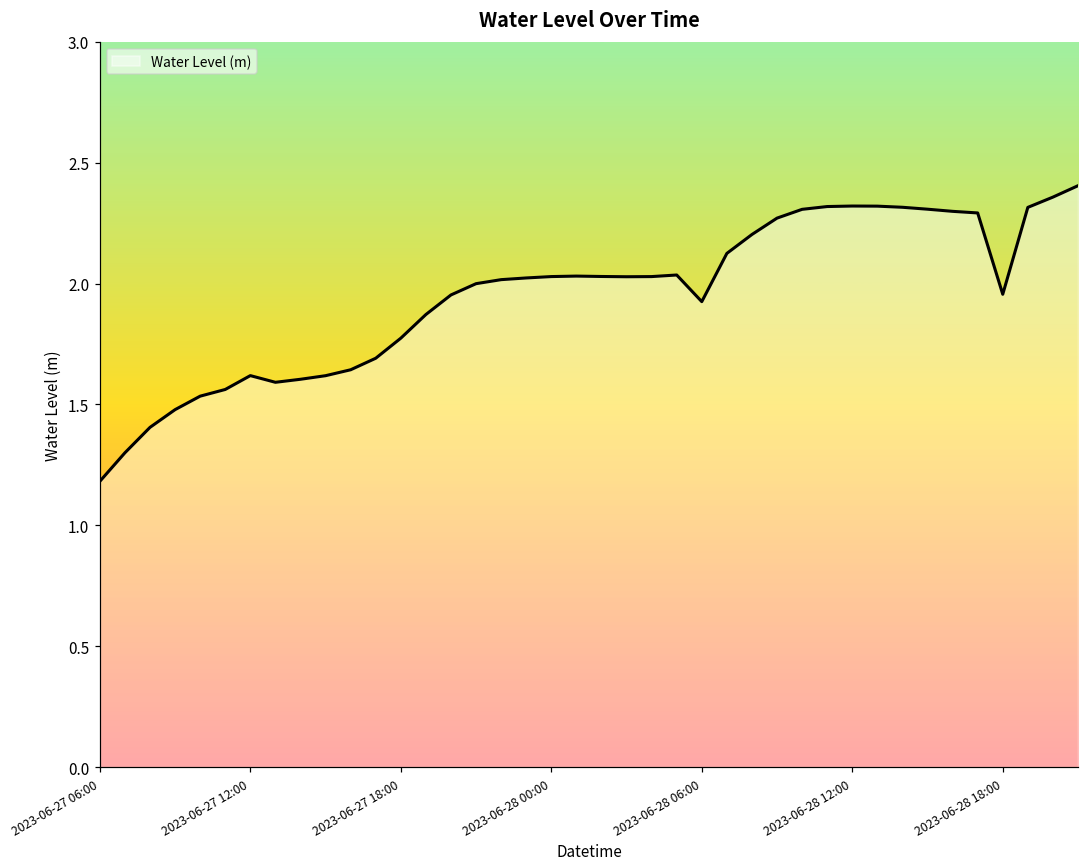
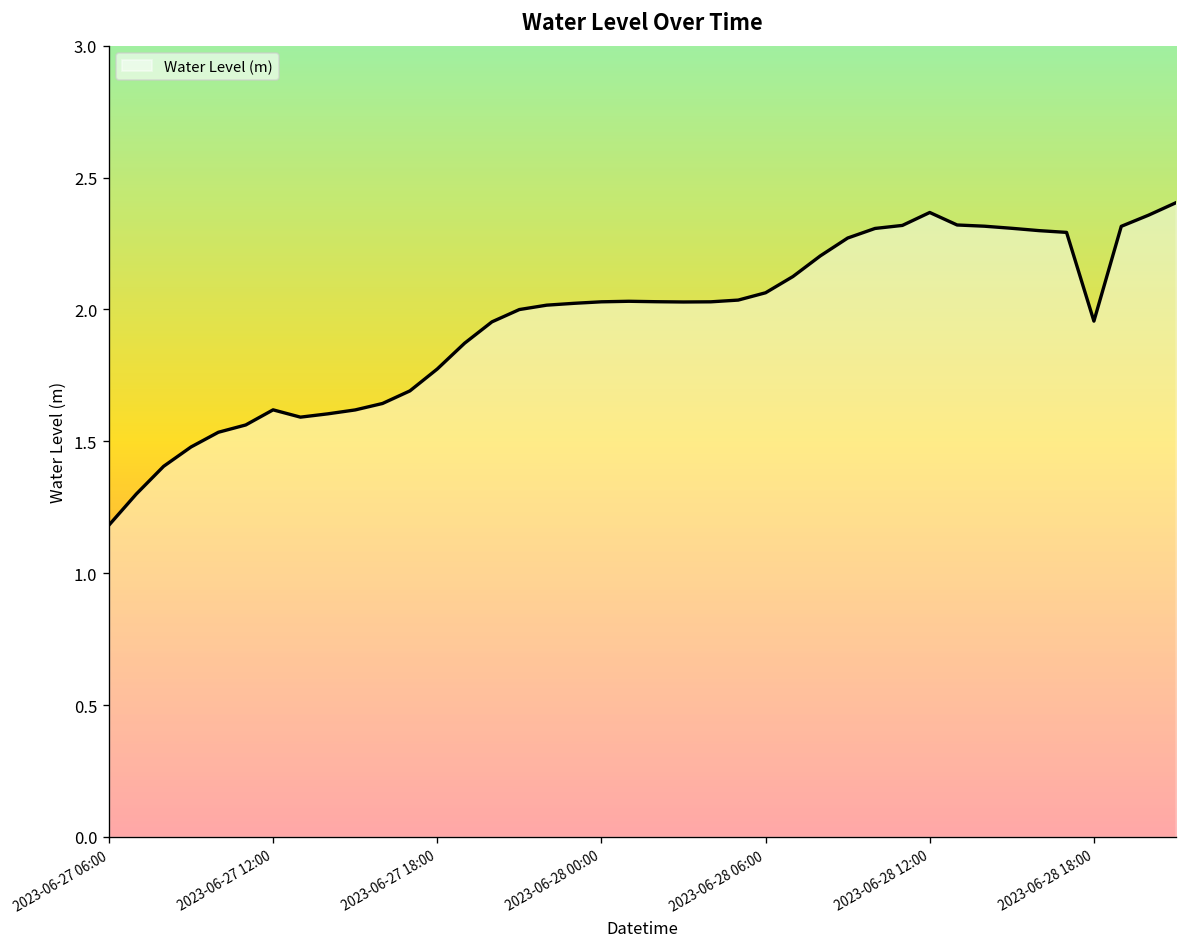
  {
    "2023-06-27 06:00": 1.18,
    "2023-06-27 12:00": 1.62,
    "2023-06-27 18:00": 1.77,
    "2023-06-28 00:00": 2.03,
-   "2023-06-28 06:00": 1.93,
-   "2023-06-28 12:00": 2.32,
+   "2023-06-28 06:00": 2.06,
+   "2023-06-28 12:00": 2.37,
    "2023-06-28 18:00": 1.96
  }
